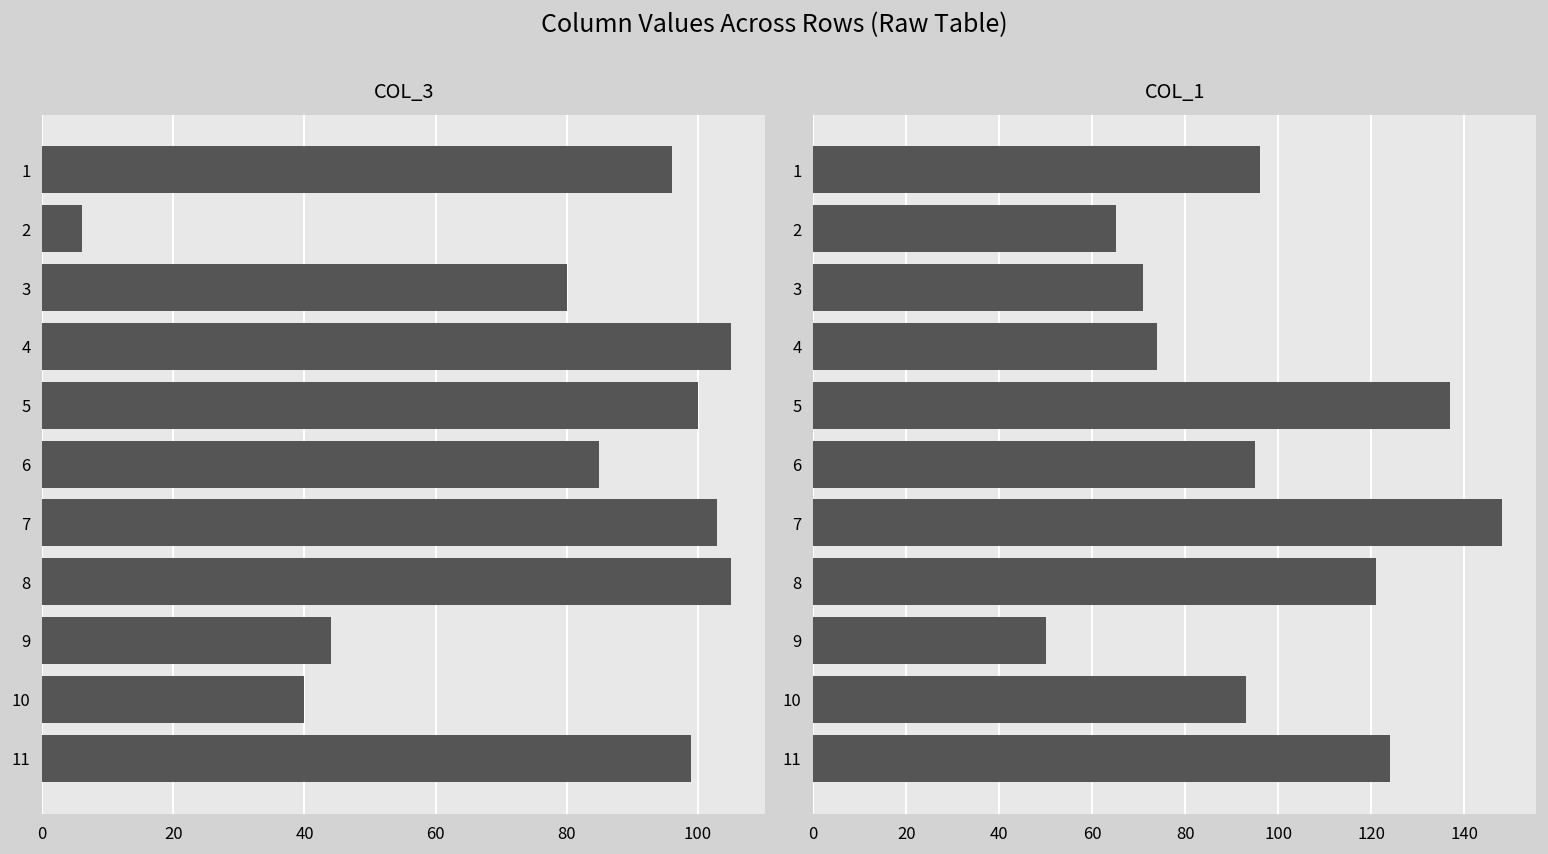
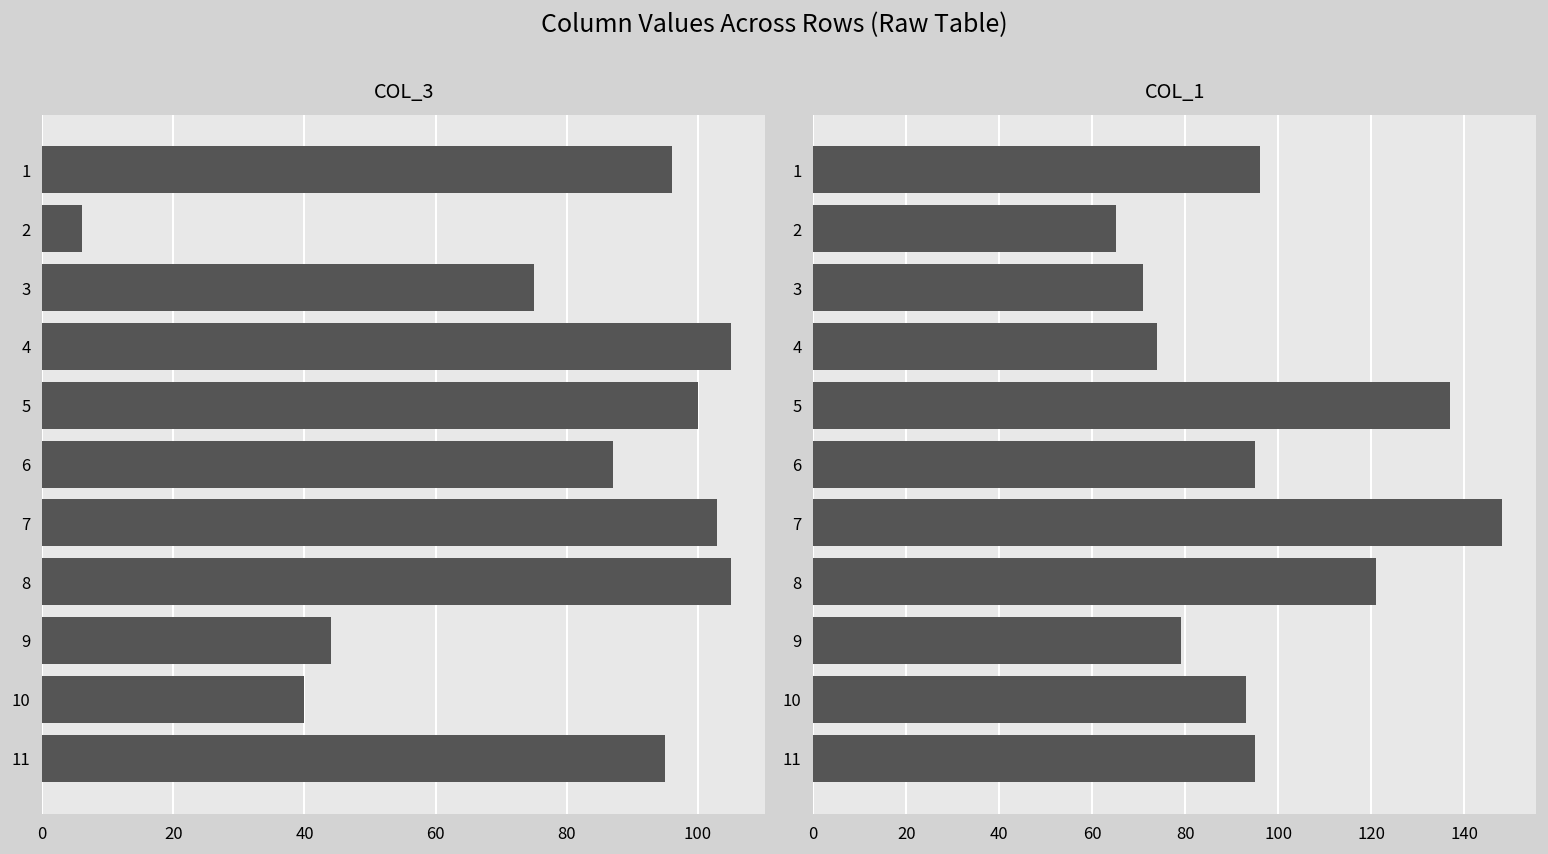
  {
    "COL_3": {
      "1": 96,
      "2": 6,
-     "3": 80,
+     "3": 75,
      "4": 105,
      "5": 100,
-     "6": 85,
+     "6": 87,
      "7": 103,
      "8": 105,
      "9": 44,
      "10": 40,
-     "11": 99
+     "11": 95
    },
    "COL_1": {
      "1": 96,
      "2": 65,
      "3": 71,
      "4": 74,
      "5": 137,
      "6": 95,
      "7": 148,
      "8": 121,
-     "9": 50,
+     "9": 79,
      "10": 93,
-     "11": 124
+     "11": 95
    }
  }
